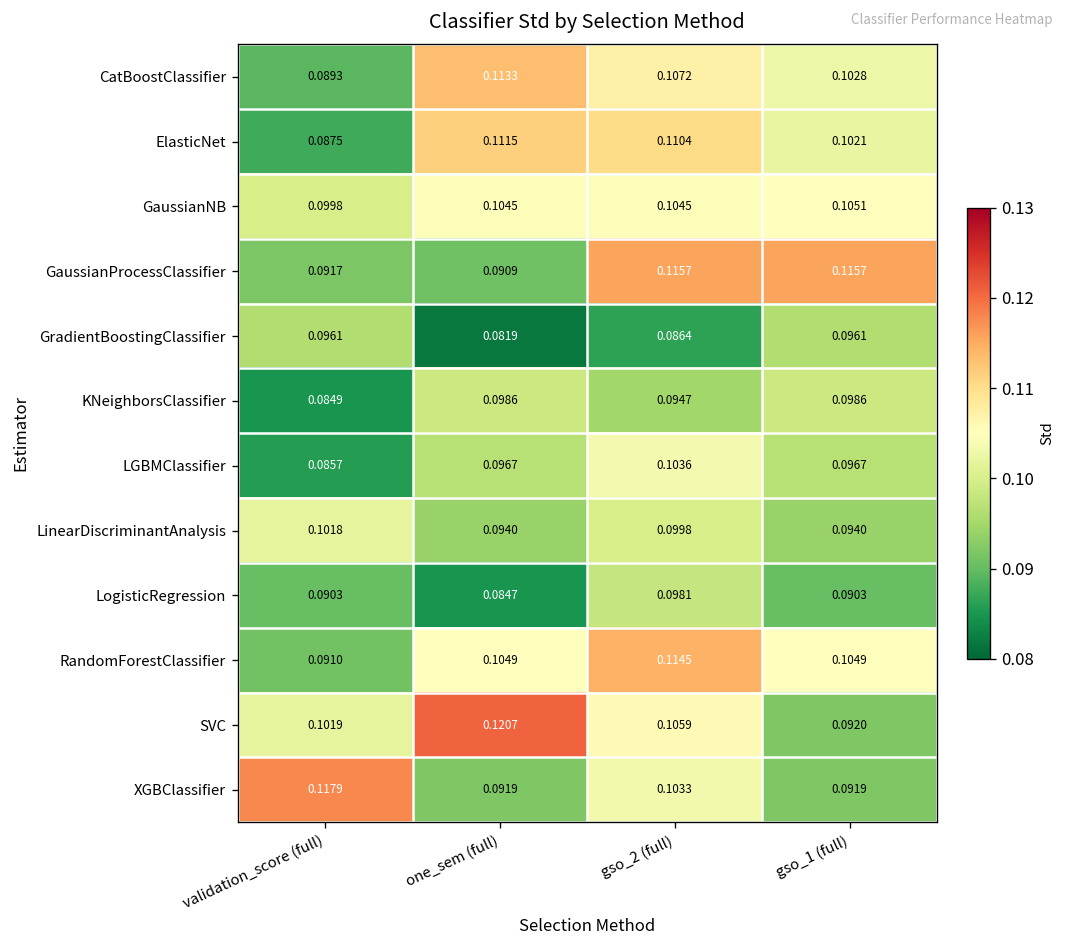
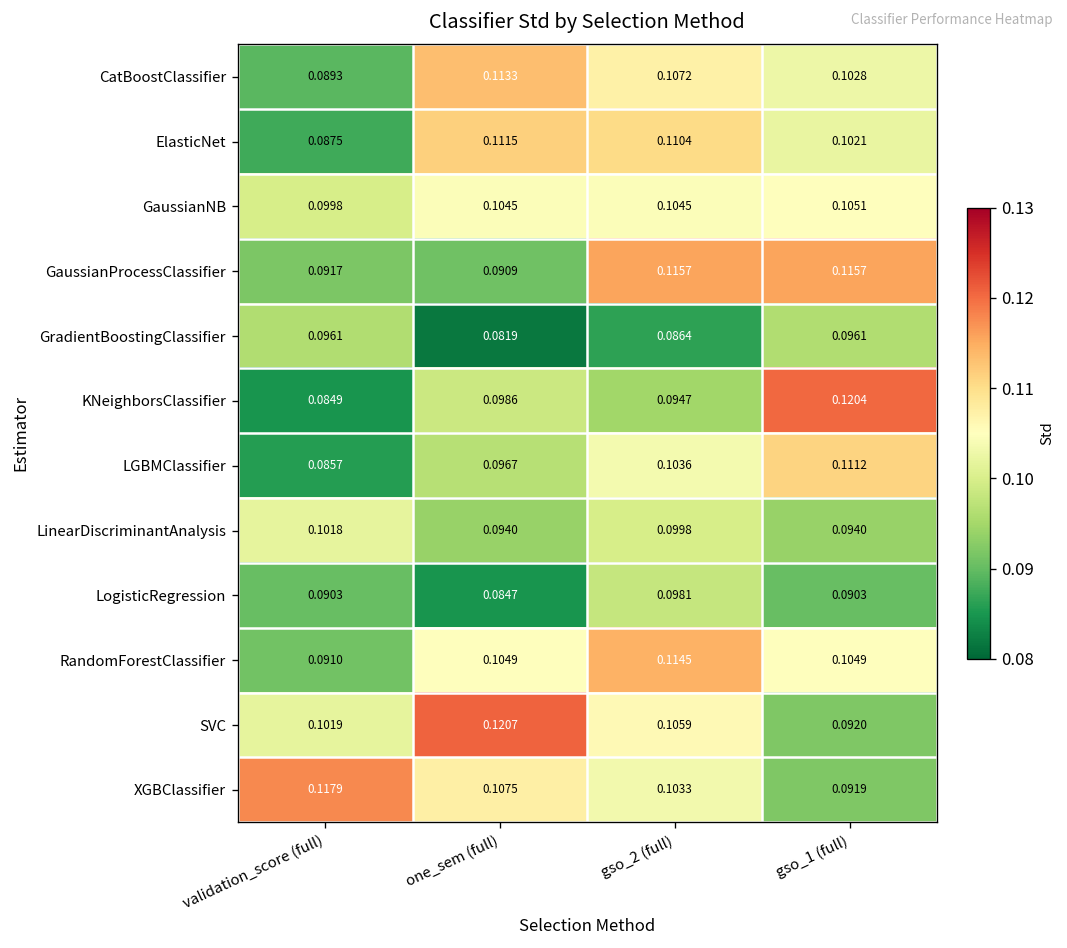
  {
    "CatBoostClassifier": {
      "validation_score (full)": 0.0893,
      "one_sem (full)": 0.1133,
      "gso_2 (full)": 0.1072,
      "gso_1 (full)": 0.1028
    },
    "ElasticNet": {
      "validation_score (full)": 0.0875,
      "one_sem (full)": 0.1115,
      "gso_2 (full)": 0.1104,
      "gso_1 (full)": 0.1021
    },
    "GaussianNB": {
      "validation_score (full)": 0.0998,
      "one_sem (full)": 0.1045,
      "gso_2 (full)": 0.1045,
      "gso_1 (full)": 0.1051
    },
    "GaussianProcessClassifier": {
      "validation_score (full)": 0.0917,
      "one_sem (full)": 0.0909,
      "gso_2 (full)": 0.1157,
      "gso_1 (full)": 0.1157
    },
    "GradientBoostingClassifier": {
      "validation_score (full)": 0.0961,
      "one_sem (full)": 0.0819,
      "gso_2 (full)": 0.0864,
      "gso_1 (full)": 0.0961
    },
    "KNeighborsClassifier": {
      "validation_score (full)": 0.0849,
      "one_sem (full)": 0.0986,
      "gso_2 (full)": 0.0947,
-     "gso_1 (full)": 0.0986
+     "gso_1 (full)": 0.1204
    },
    "LGBMClassifier": {
      "validation_score (full)": 0.0857,
      "one_sem (full)": 0.0967,
      "gso_2 (full)": 0.1036,
-     "gso_1 (full)": 0.0967
+     "gso_1 (full)": 0.1112
    },
    "LinearDiscriminantAnalysis": {
      "validation_score (full)": 0.1018,
      "one_sem (full)": 0.0940,
      "gso_2 (full)": 0.0998,
      "gso_1 (full)": 0.0940
    },
    "LogisticRegression": {
      "validation_score (full)": 0.0903,
      "one_sem (full)": 0.0847,
      "gso_2 (full)": 0.0981,
      "gso_1 (full)": 0.0903
    },
    "RandomForestClassifier": {
      "validation_score (full)": 0.0910,
      "one_sem (full)": 0.1049,
      "gso_2 (full)": 0.1145,
      "gso_1 (full)": 0.1049
    },
    "SVC": {
      "validation_score (full)": 0.1019,
      "one_sem (full)": 0.1207,
      "gso_2 (full)": 0.1059,
      "gso_1 (full)": 0.0920
    },
    "XGBClassifier": {
      "validation_score (full)": 0.1179,
-     "one_sem (full)": 0.0919,
+     "one_sem (full)": 0.1075,
      "gso_2 (full)": 0.1033,
      "gso_1 (full)": 0.0919
    }
  }
